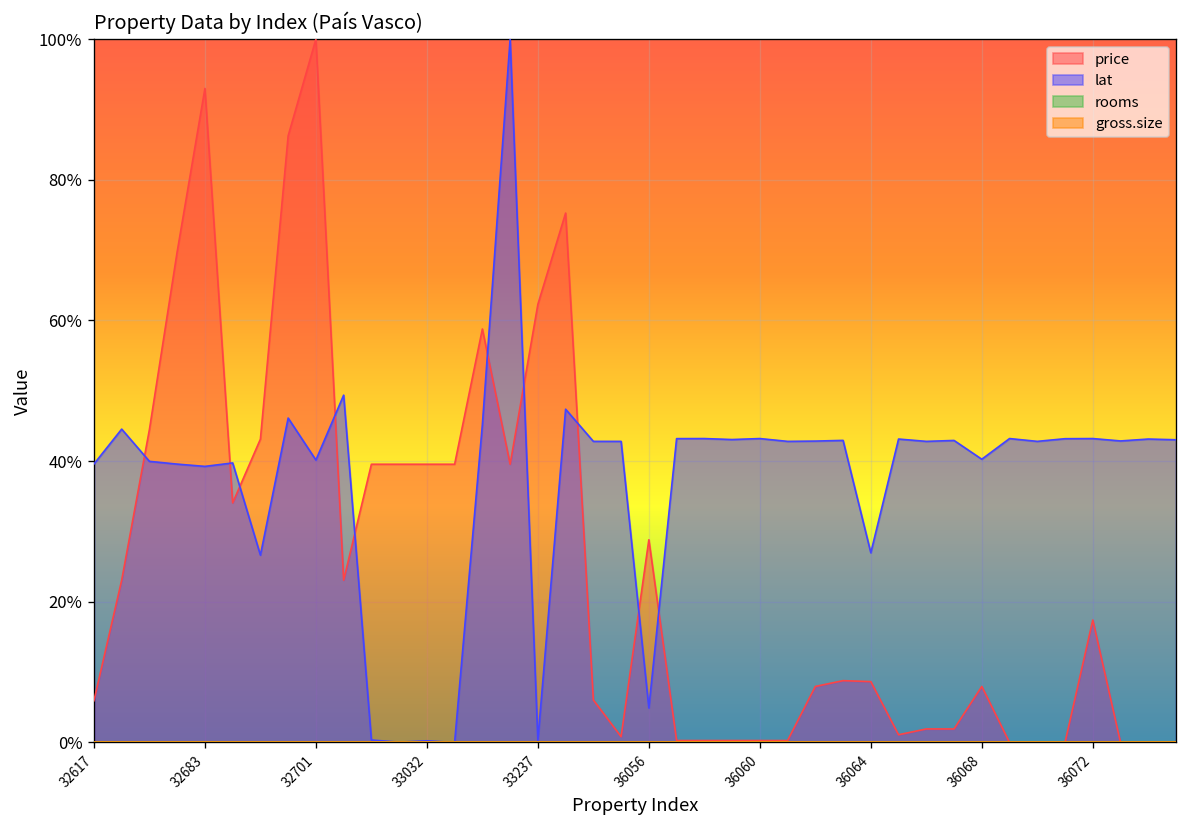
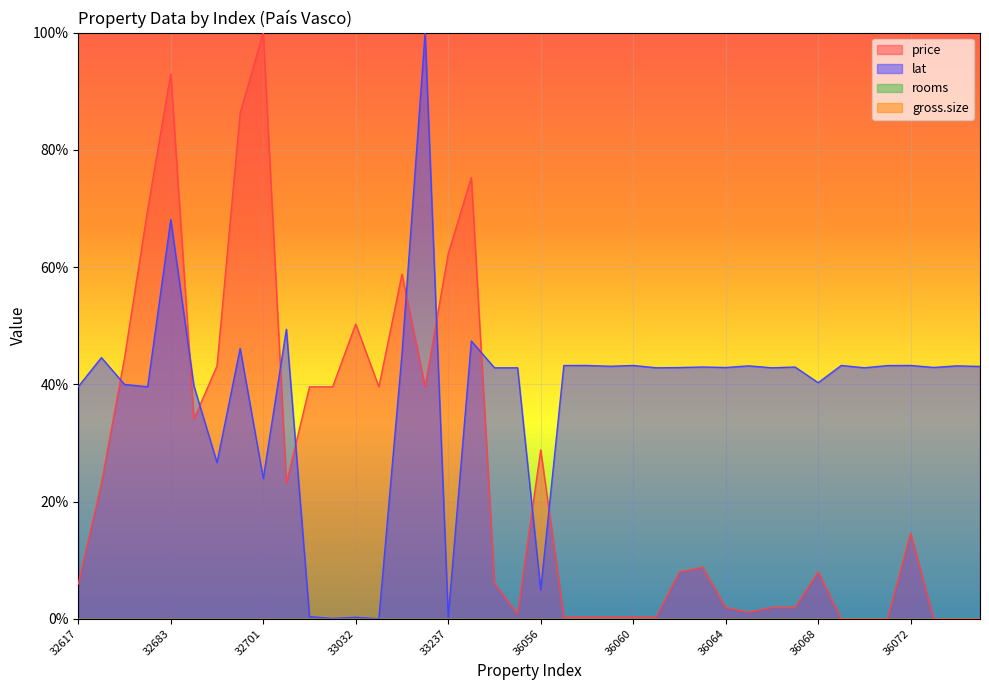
  {
    "price": {
      "32617": "6%",
      "32683": "93%",
      "32701": "100%",
-     "33032": "40%",
+     "33032": "50%",
      "33237": "62%",
      "36056": "29%",
-     "36064": "9%",
+     "36064": "2%",
      "36068": "8%",
-     "36072": "17%"
+     "36072": "15%"
    },
    "lat": {
      "32617": "40%",
-     "32683": "39%",
-     "32701": "40%",
+     "32683": "68%",
+     "32701": "24%",
      "36056": "5%",
      "36060": "43%",
-     "36064": "27%",
+     "36064": "43%",
      "36068": "40%",
      "36072": "43%"
    },
    "gross.size": {
      "32617": "0%",
      "32683": "0%",
      "32701": "0%",
      "36056": "0%",
      "36064": "0%",
      "36068": "0%",
      "36072": "0%"
    }
  }
